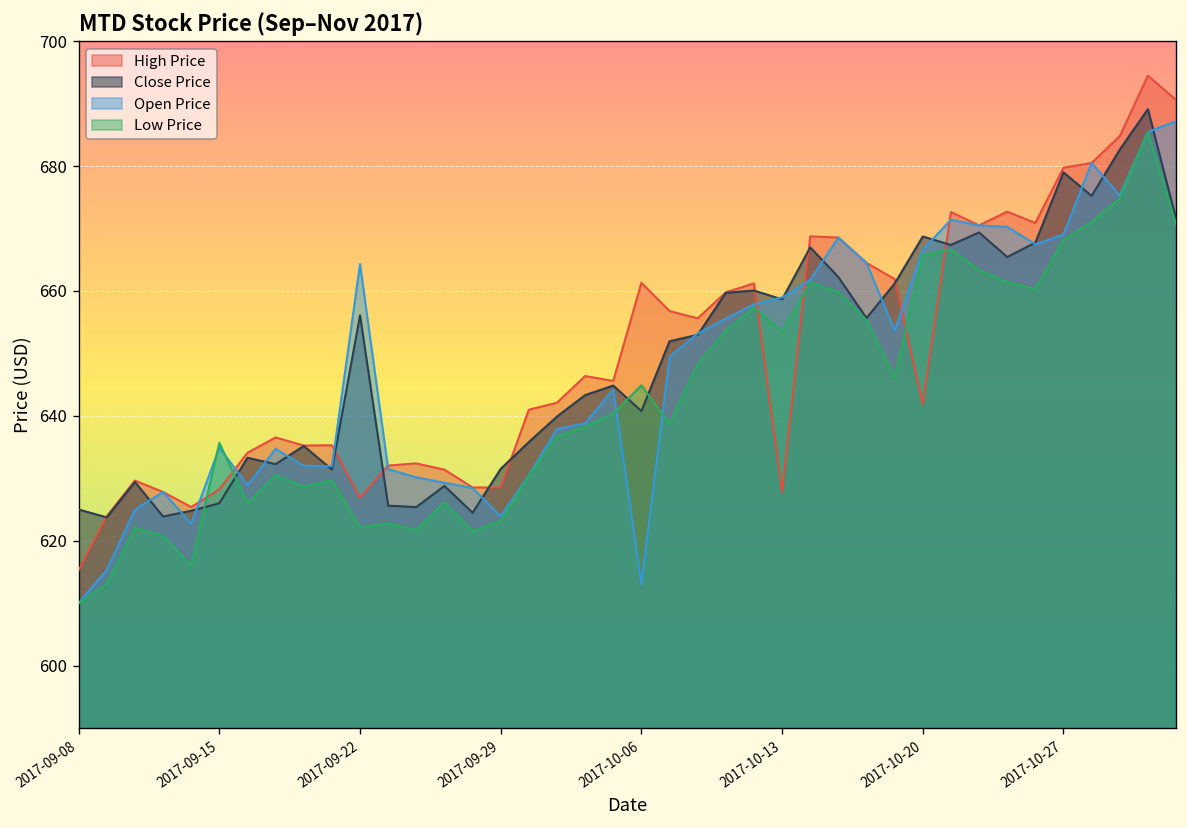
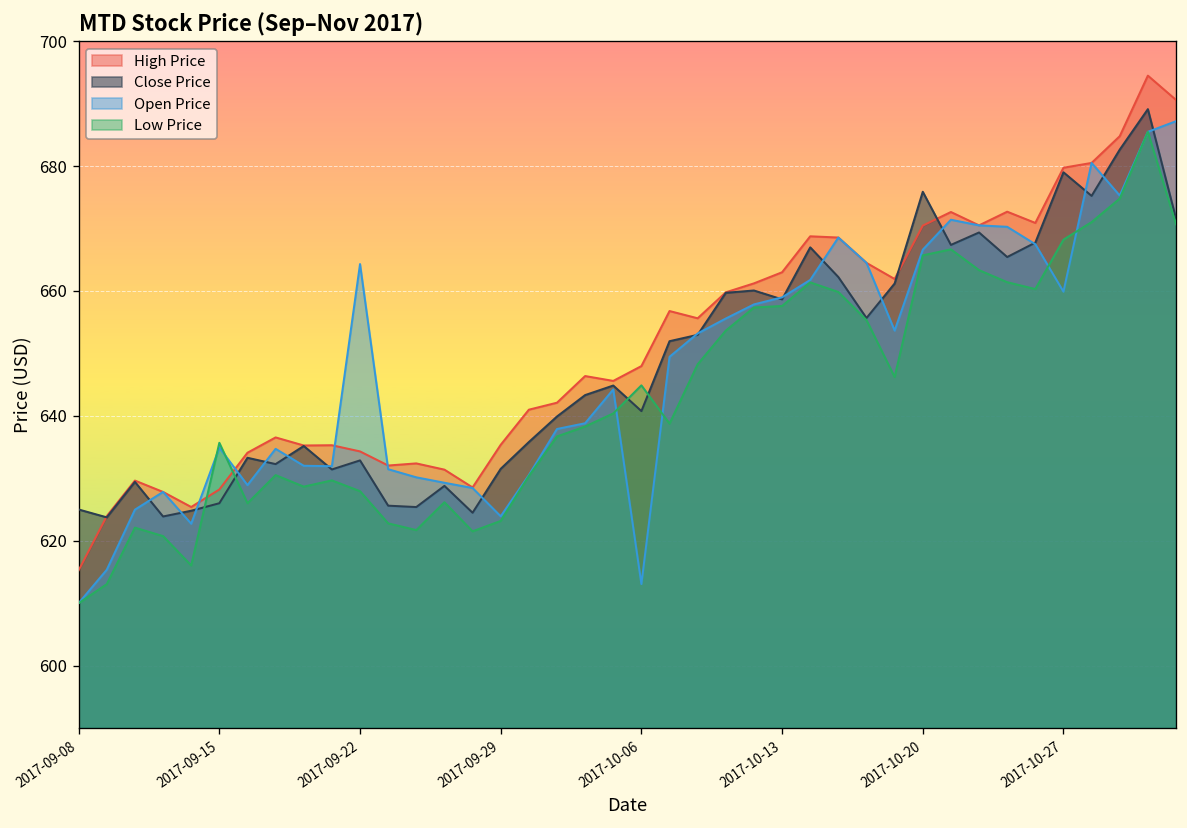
  {
    "High Price": {
      "2017-09-08": 615,
      "2017-09-15": 628,
-     "2017-09-22": 627,
-     "2017-09-29": 629,
-     "2017-10-06": 661,
-     "2017-10-13": 628,
-     "2017-10-20": 642,
+     "2017-09-22": 634,
+     "2017-09-29": 635,
+     "2017-10-06": 648,
+     "2017-10-13": 663,
+     "2017-10-20": 670,
      "2017-10-27": 680
    },
    "Close Price": {
      "2017-09-08": 625,
      "2017-09-15": 626,
-     "2017-09-22": 656,
+     "2017-09-22": 633,
      "2017-09-29": 632,
      "2017-10-06": 641,
-     "2017-10-20": 669,
+     "2017-10-20": 676,
      "2017-10-27": 679
    },
    "Open Price": {
      "2017-09-15": 635,
      "2017-09-22": 664,
      "2017-09-29": 624,
      "2017-10-06": 613,
      "2017-10-20": 667,
-     "2017-10-27": 669
+     "2017-10-27": 660
    },
    "Low Price": {
      "2017-09-15": 636,
-     "2017-09-22": 622,
+     "2017-09-22": 628,
      "2017-09-29": 623,
      "2017-10-06": 645,
-     "2017-10-13": 653,
+     "2017-10-13": 658,
      "2017-10-20": 666,
      "2017-10-27": 668
    }
  }
